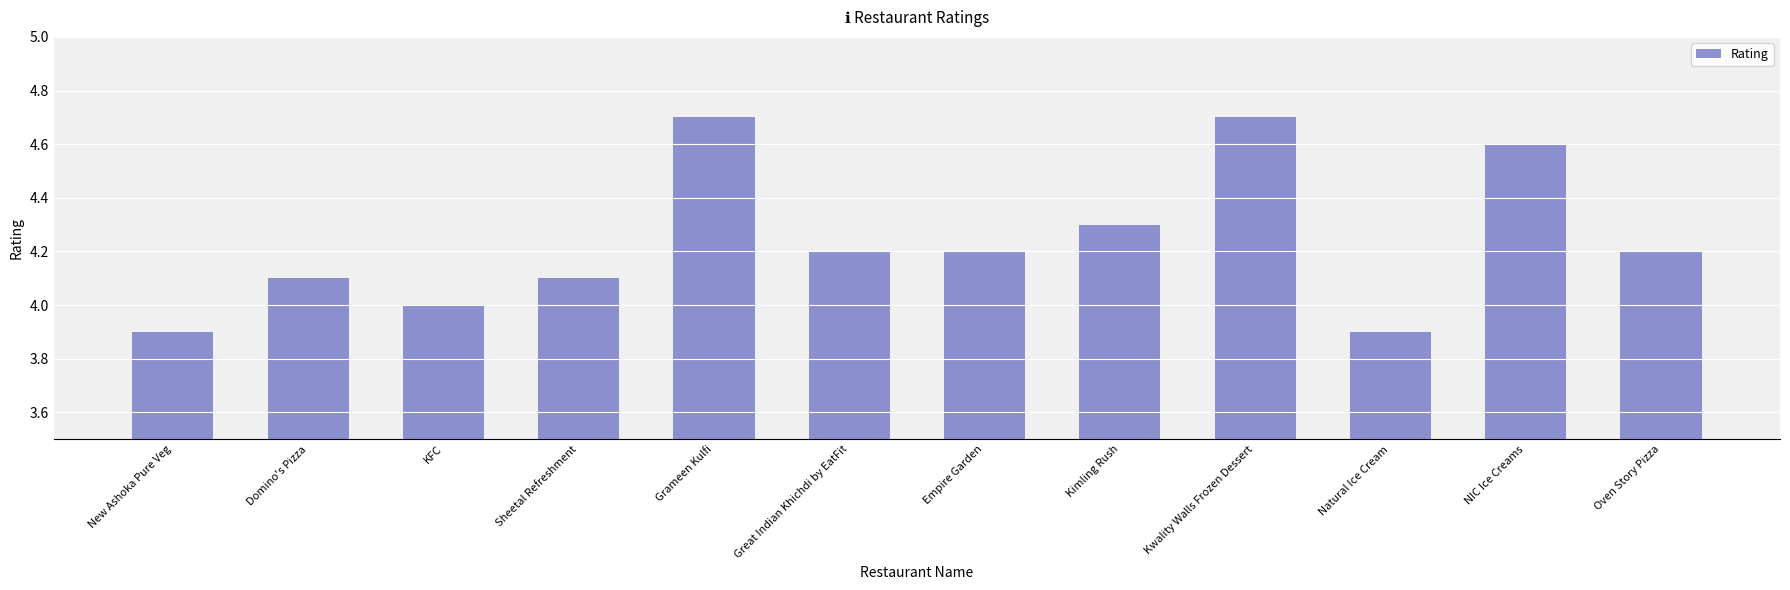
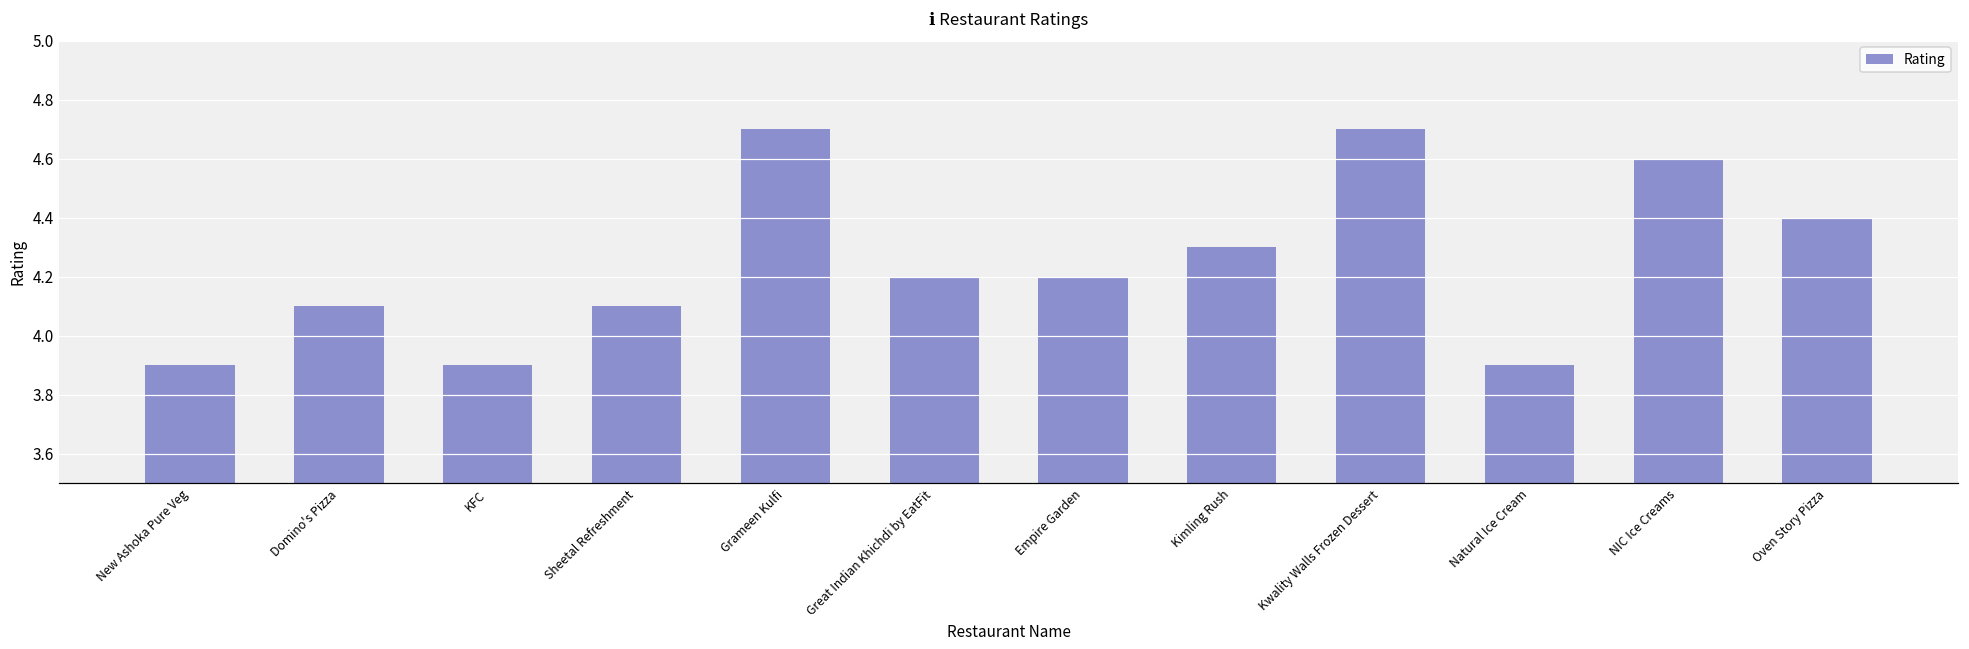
  {
    "New Ashoka Pure Veg": 3.9,
    "Domino's Pizza": 4.1,
-   "KFC": 4.0,
+   "KFC": 3.9,
    "Sheetal Refreshment": 4.1,
    "Grameen Kulfi": 4.7,
    "Great Indian Khichdi by EatFit": 4.2,
    "Empire Garden": 4.2,
    "Kimling Rush": 4.3,
    "Kwality Walls Frozen Dessert": 4.7,
    "Natural Ice Cream": 3.9,
    "NIC Ice Creams": 4.6,
-   "Oven Story Pizza": 4.2
+   "Oven Story Pizza": 4.4
  }
